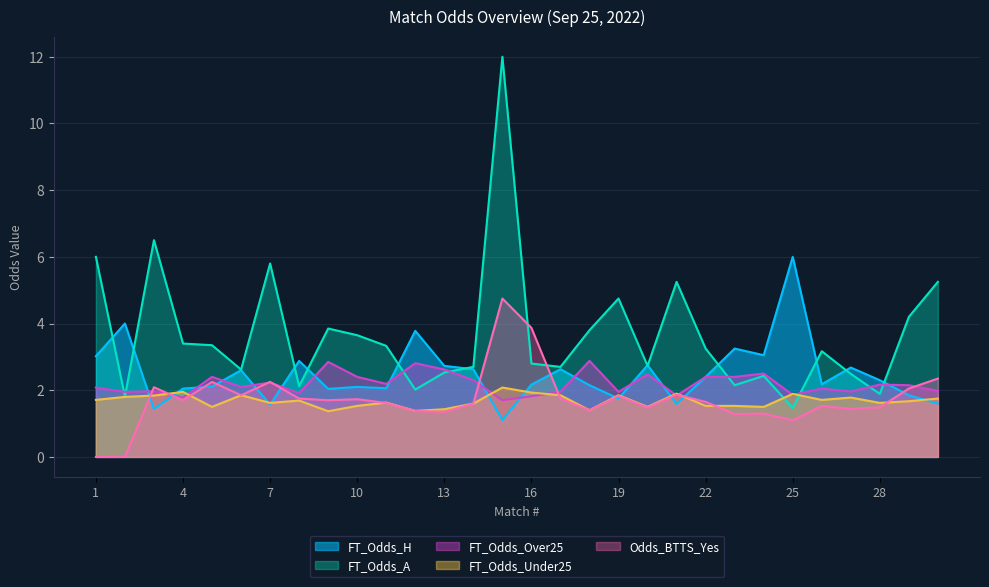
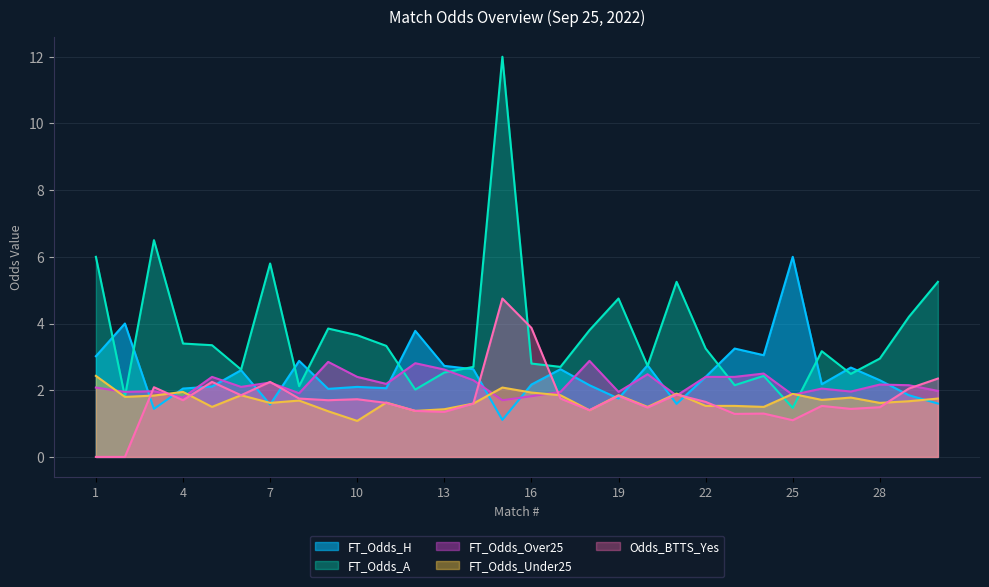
  {
    "FT_Odds_H": {
      "1": 3.0,
      "4": 2.1,
      "10": 2.1,
      "13": 2.7,
      "16": 2.2,
      "19": 1.8,
      "25": 6.0,
      "28": 2.3
    },
    "FT_Odds_A": {
      "1": 6.0,
      "4": 3.4,
      "7": 5.8,
      "10": 3.7,
      "13": 2.5,
      "16": 2.8,
      "19": 4.8,
      "22": 3.3,
      "25": 1.5,
-     "28": 1.9
+     "28": 3.0
    },
    "FT_Odds_Under25": {
-     "1": 1.7,
+     "1": 2.4,
      "4": 2.0,
-     "10": 1.5,
+     "10": 1.1,
      "13": 1.4,
      "16": 1.9,
      "22": 1.5,
      "28": 1.6
    }
  }
